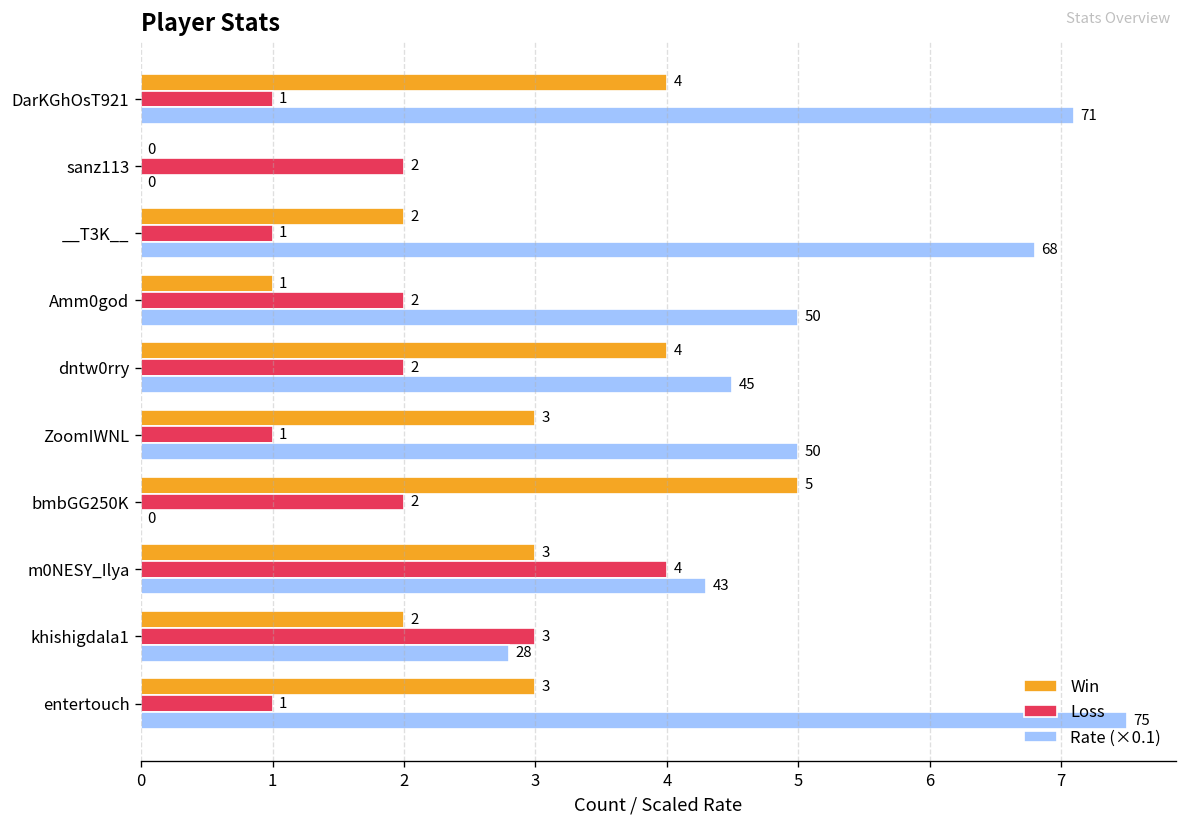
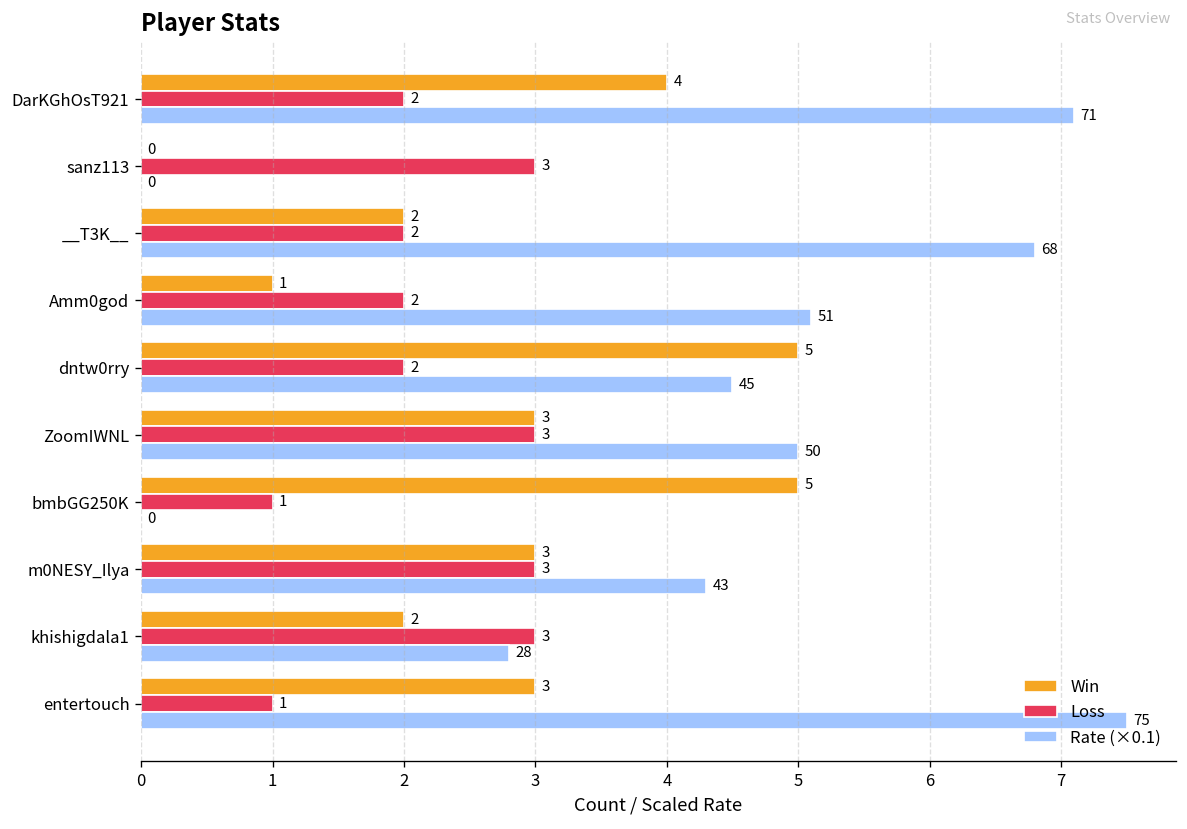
  {
    "Win": {
      "DarKGhOsT921": 4,
      "sanz113": 0,
      "__T3K__": 2,
      "Amm0god": 1,
-     "dntw0rry": 4,
+     "dntw0rry": 5,
      "ZoomIWNL": 3,
      "bmbGG250K": 5,
      "m0NESY_Ilya": 3,
      "khishigdala1": 2,
      "entertouch": 3
    },
    "Loss": {
-     "DarKGhOsT921": 1,
-     "sanz113": 2,
-     "__T3K__": 1,
+     "DarKGhOsT921": 2,
+     "sanz113": 3,
+     "__T3K__": 2,
      "Amm0god": 2,
      "dntw0rry": 2,
-     "ZoomIWNL": 1,
-     "bmbGG250K": 2,
-     "m0NESY_Ilya": 4,
+     "ZoomIWNL": 3,
+     "bmbGG250K": 1,
+     "m0NESY_Ilya": 3,
      "khishigdala1": 3,
      "entertouch": 1
    },
    "Rate (×0.1)": {
      "sanz113": 0,
-     "Amm0god": 50,
+     "Amm0god": 51,
      "bmbGG250K": 0
    }
  }
